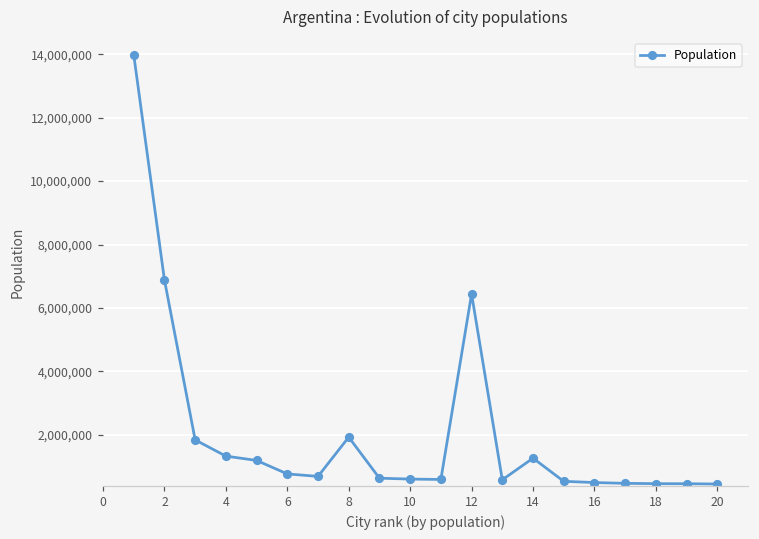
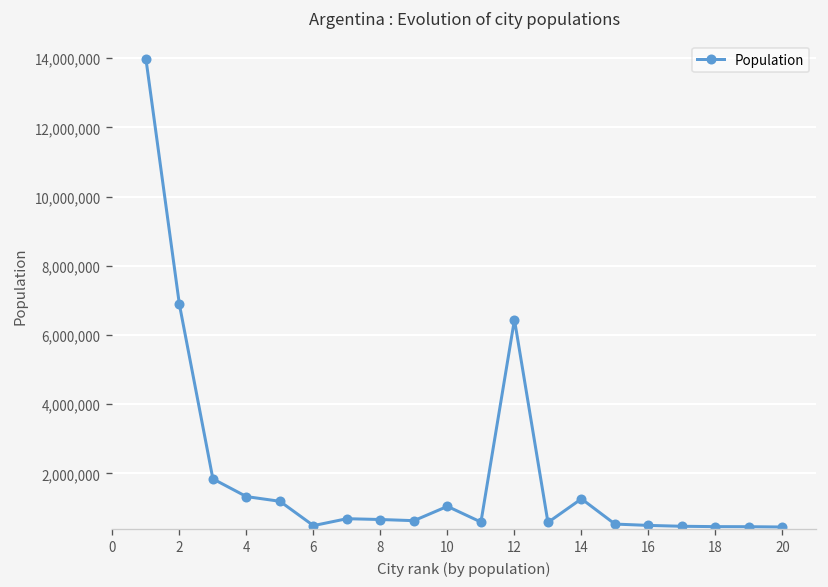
  {
    "2": "6,900,000",
    "4": "1,300,000",
-   "6": "800,000",
-   "8": "1,900,000",
-   "10": "600,000",
+   "6": "500,000",
+   "8": "700,000",
+   "10": "1,000,000",
    "12": "6,400,000",
    "14": "1,300,000",
    "16": "500,000",
    "18": "500,000",
    "20": "500,000"
  }
